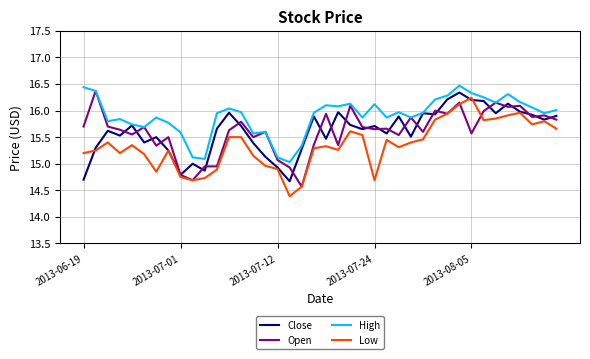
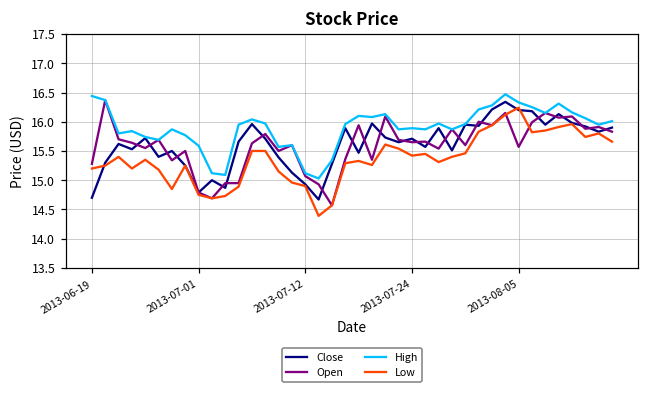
  {
    "Close": {
      "2013-06-19": 14.7,
      "2013-07-24": 15.7
    },
    "Open": {
-     "2013-06-19": 15.7,
+     "2013-06-19": 15.3,
      "2013-07-12": 15.1,
      "2013-07-24": 15.7,
      "2013-08-05": 15.6
    },
    "High": {
      "2013-06-19": 16.4,
      "2013-07-01": 15.6,
      "2013-07-12": 15.1,
-     "2013-07-24": 16.1,
+     "2013-07-24": 15.9,
      "2013-08-05": 16.3
    },
    "Low": {
      "2013-06-19": 15.2,
-     "2013-07-24": 14.7
+     "2013-07-24": 15.4
    }
  }
